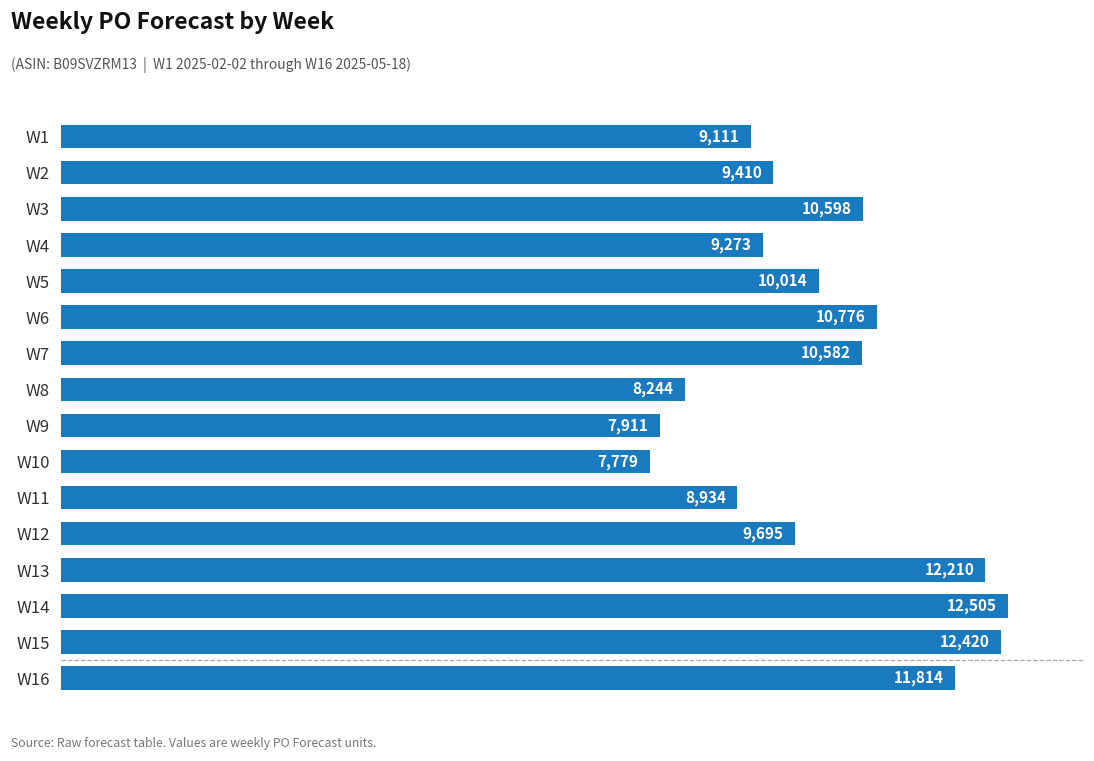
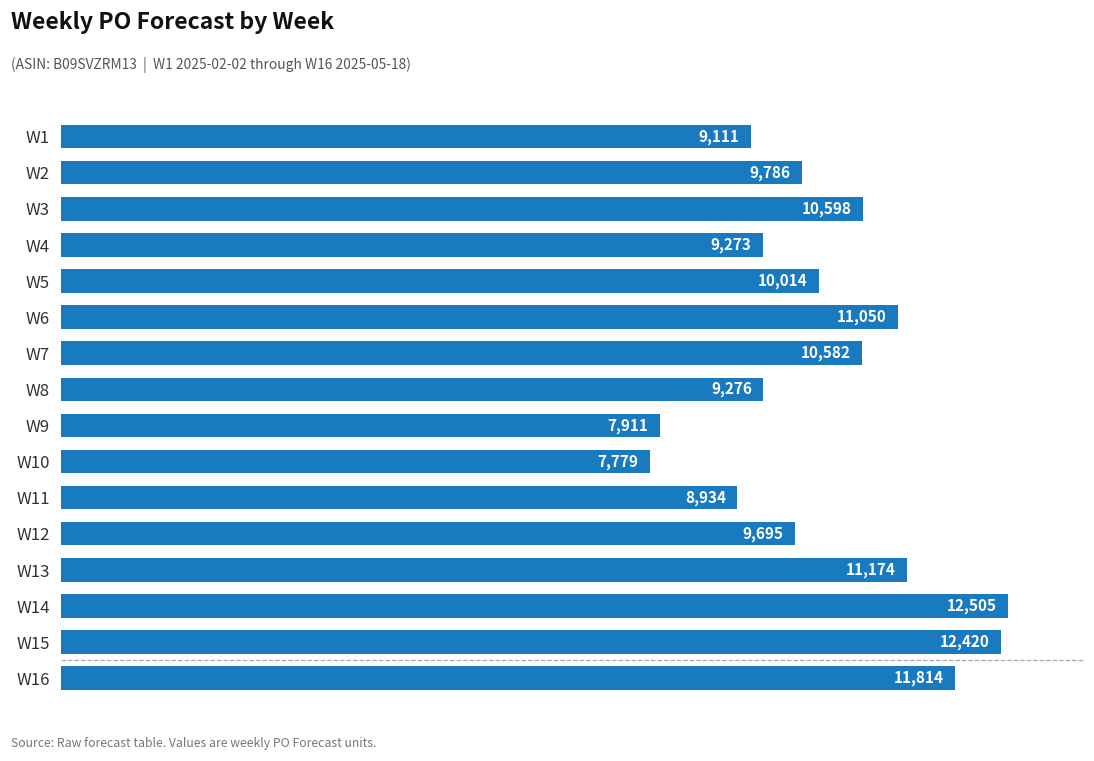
  {
    "W1": "9,111",
-   "W2": "9,410",
+   "W2": "9,786",
    "W3": "10,598",
    "W4": "9,273",
    "W5": "10,014",
-   "W6": "10,776",
+   "W6": "11,050",
    "W7": "10,582",
-   "W8": "8,244",
+   "W8": "9,276",
    "W9": "7,911",
    "W10": "7,779",
    "W11": "8,934",
    "W12": "9,695",
-   "W13": "12,210",
+   "W13": "11,174",
    "W14": "12,505",
    "W15": "12,420",
    "W16": "11,814"
  }
